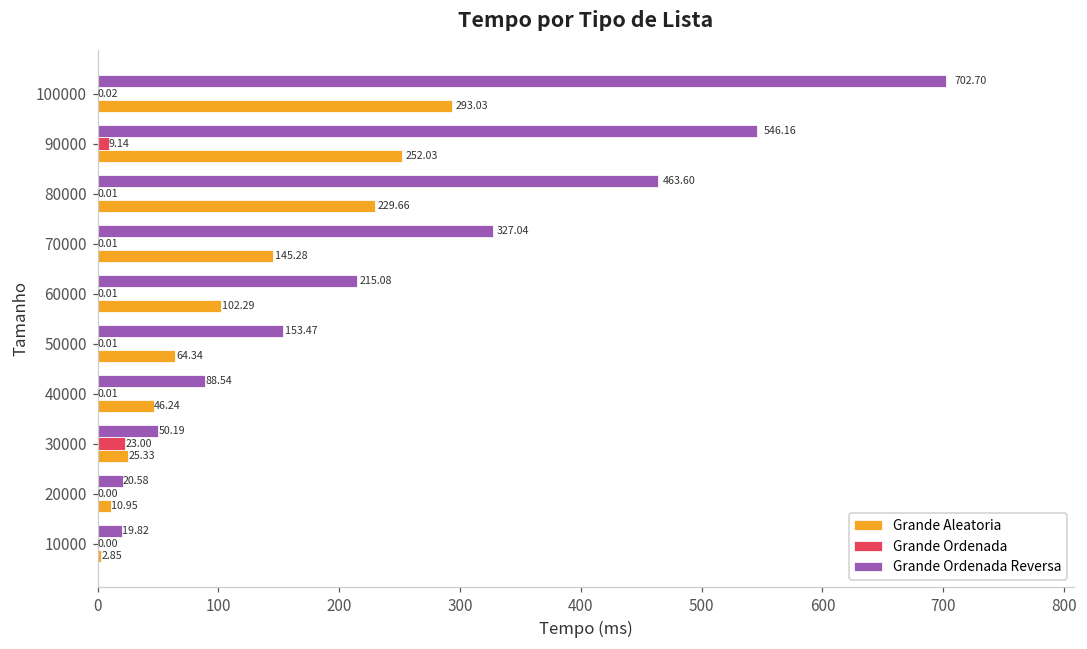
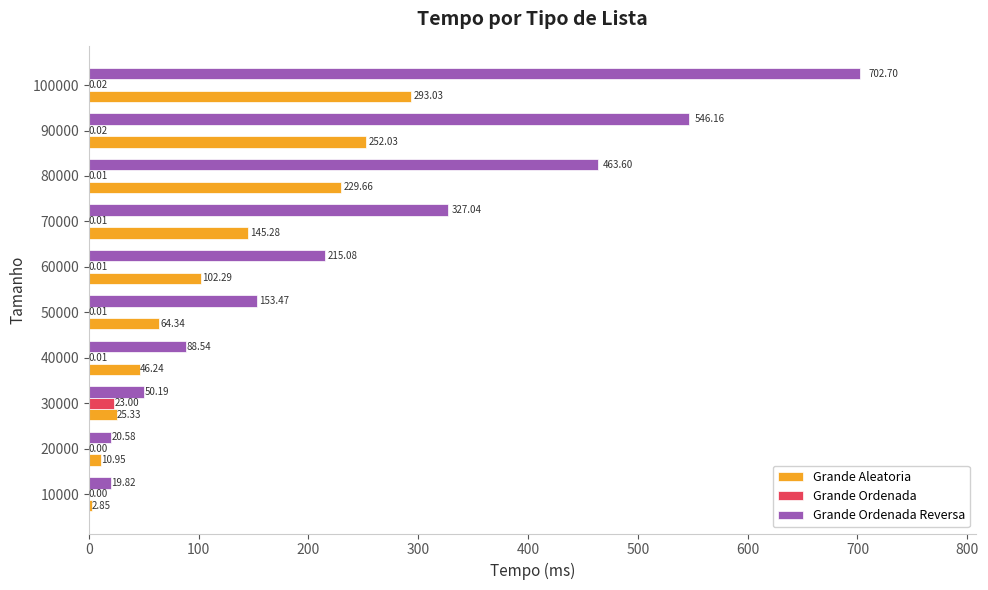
  {
    "Grande Aleatoria": {
      "100000": 293.03,
      "90000": 252.03,
      "80000": 229.66,
      "70000": 145.28,
      "60000": 102.29,
      "50000": 64.34,
      "40000": 46.24,
      "30000": 25.33,
      "20000": 10.95,
      "10000": 2.85
    },
    "Grande Ordenada": {
      "100000": 0.02,
-     "90000": 9.14,
+     "90000": 0.02,
      "80000": 0.01,
      "70000": 0.01,
      "60000": 0.01,
      "50000": 0.01,
      "40000": 0.01,
      "30000": 23.00,
      "20000": 0.00,
      "10000": 0.00
    },
    "Grande Ordenada Reversa": {
      "100000": 702.70,
      "90000": 546.16,
      "80000": 463.60,
      "70000": 327.04,
      "60000": 215.08,
      "50000": 153.47,
      "40000": 88.54,
      "30000": 50.19,
      "20000": 20.58,
      "10000": 19.82
    }
  }
